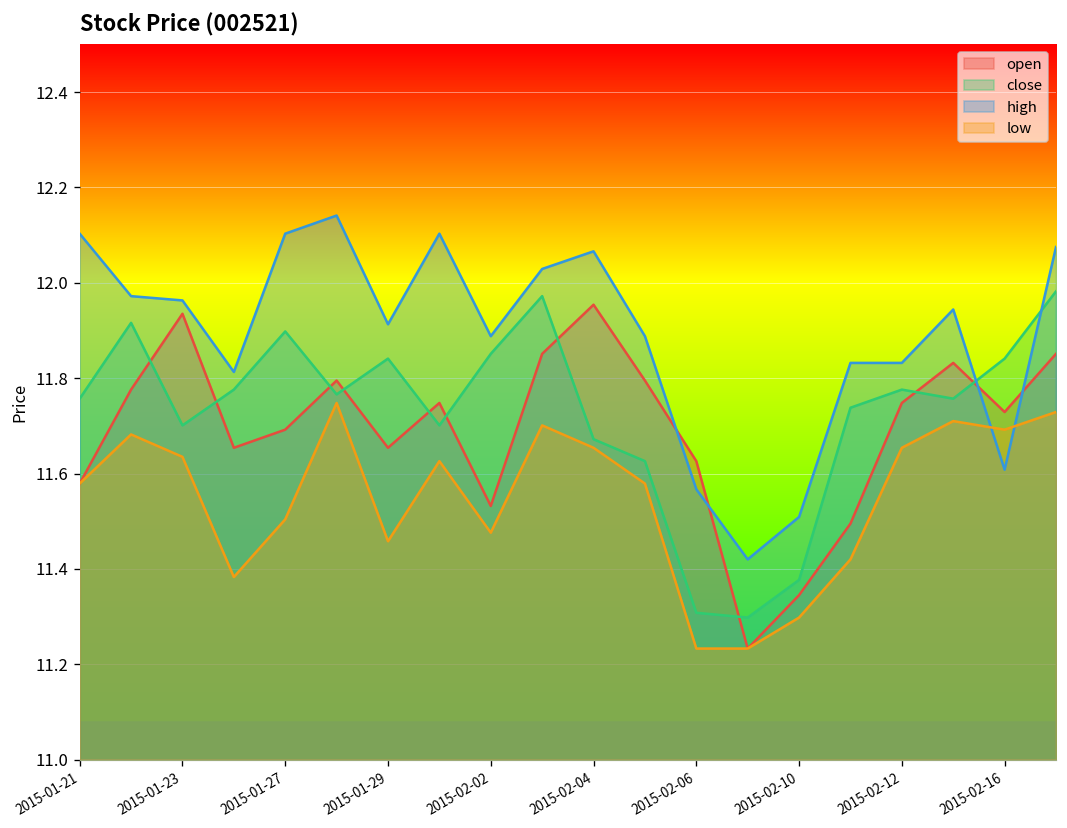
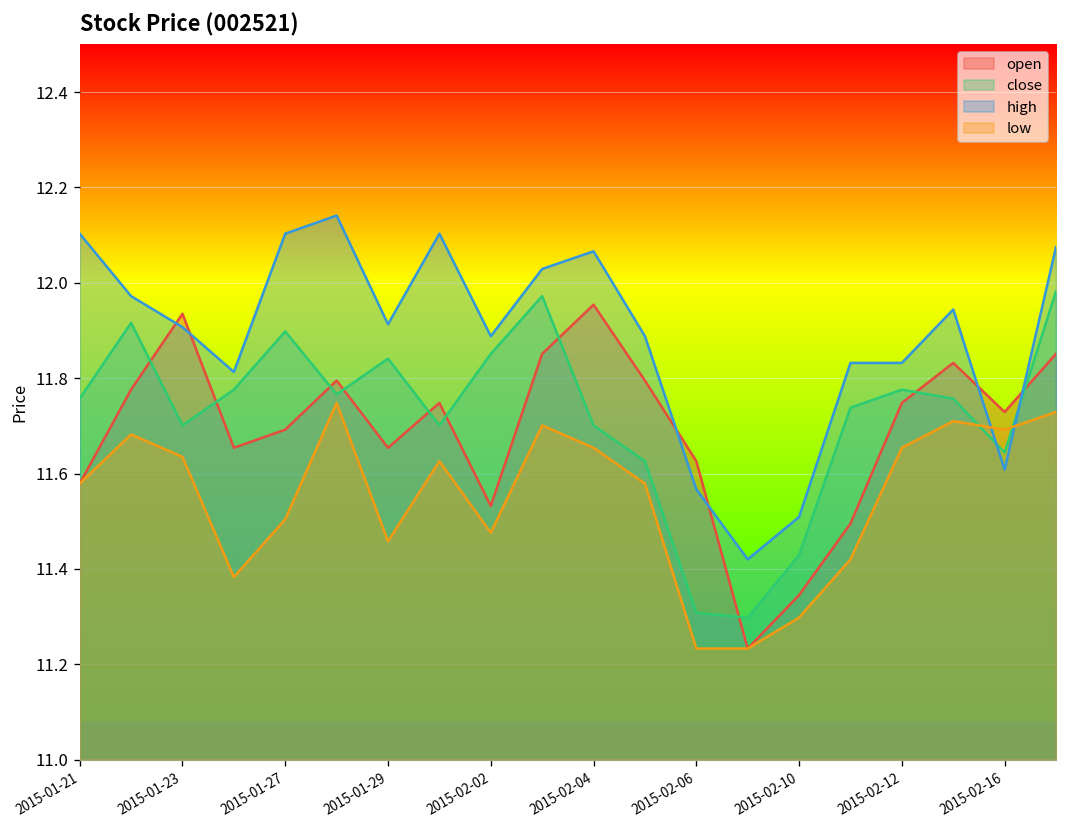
  {
    "close": {
      "2015-01-21": 11.76,
      "2015-01-23": 11.70,
      "2015-01-27": 11.90,
      "2015-01-29": 11.84,
      "2015-02-02": 11.85,
-     "2015-02-04": 11.67,
+     "2015-02-04": 11.70,
      "2015-02-06": 11.31,
-     "2015-02-10": 11.38,
+     "2015-02-10": 11.43,
      "2015-02-12": 11.78,
-     "2015-02-16": 11.84
+     "2015-02-16": 11.64
    },
    "high": {
      "2015-01-21": 12.10,
-     "2015-01-23": 11.96,
+     "2015-01-23": 11.91,
      "2015-01-27": 12.10,
      "2015-01-29": 11.91,
      "2015-02-02": 11.89,
      "2015-02-04": 12.07,
      "2015-02-06": 11.57,
      "2015-02-10": 11.51,
      "2015-02-12": 11.83,
      "2015-02-16": 11.61
    }
  }
